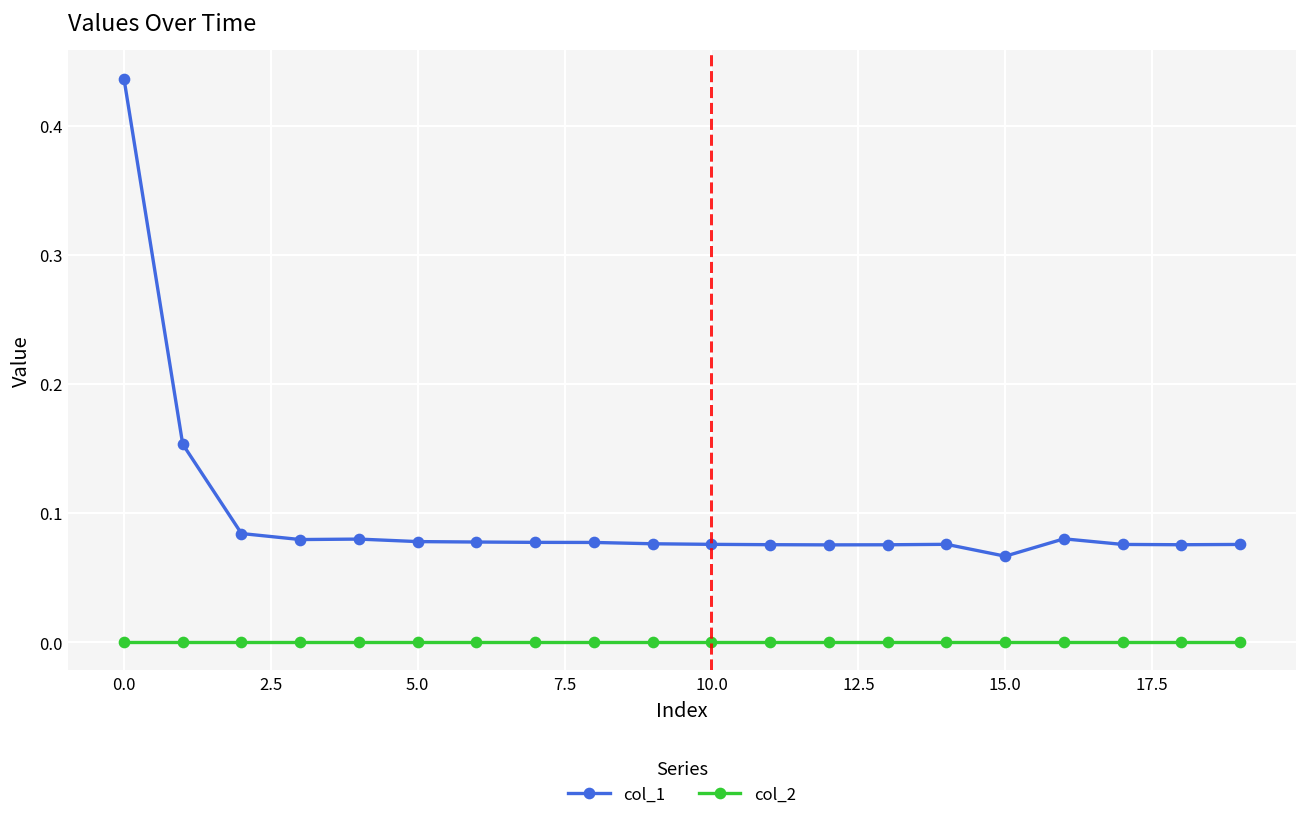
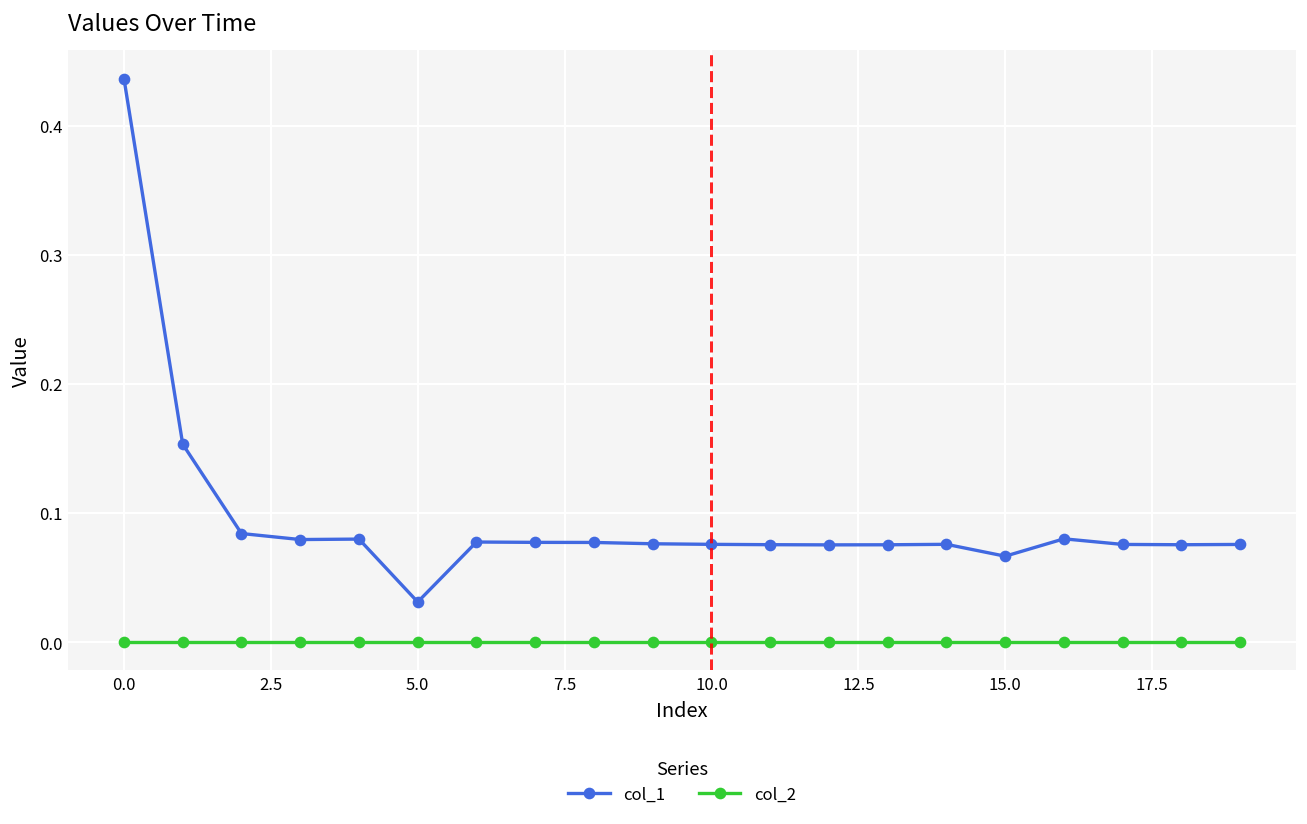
  {
    "col_1": {
      "0.0": 0.436,
-     "5.0": 0.078,
+     "5.0": 0.031,
      "10.0": 0.076,
      "15.0": 0.067
    },
    "col_2": {
      "0.0": 0.000,
      "5.0": 0.000,
      "10.0": 0.000,
      "15.0": 0.000
    }
  }
